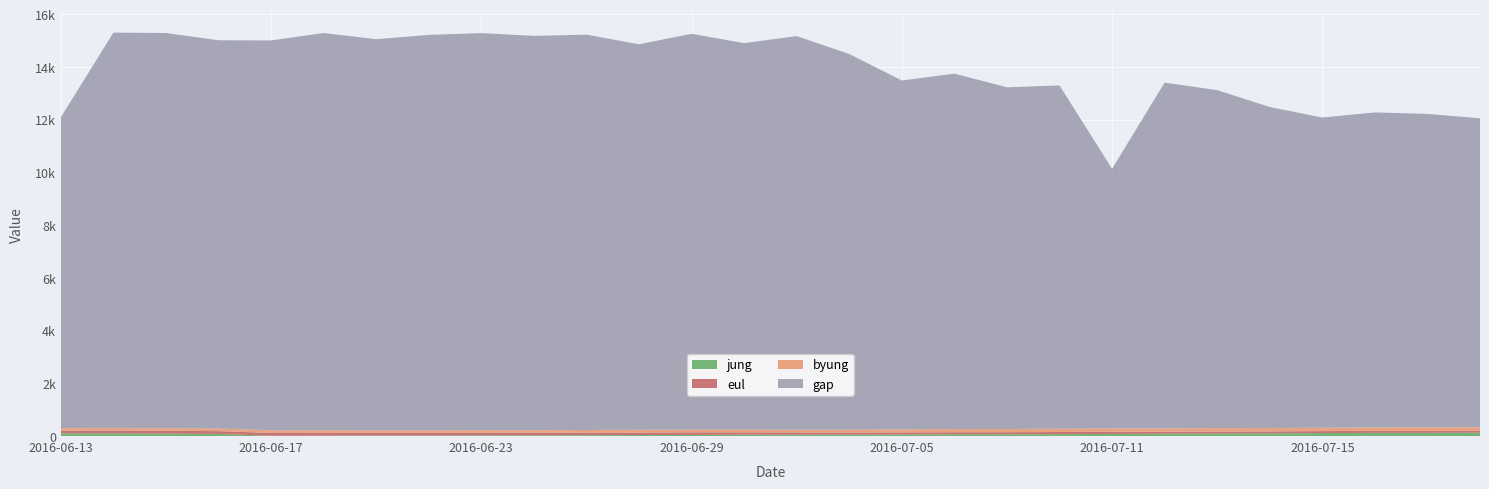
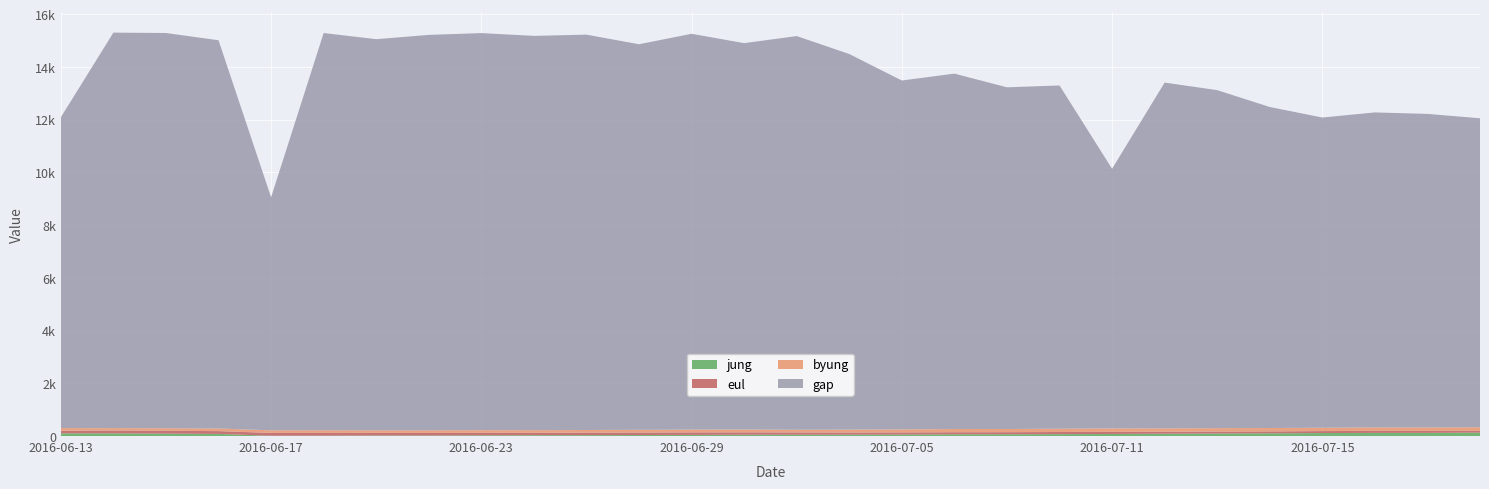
  {
    "jung": {
      "2016-06-13": 100
    },
    "eul": {
      "2016-06-13": 100,
      "2016-06-17": 100,
      "2016-06-29": 100
    },
    "byung": {
      "2016-06-13": 100,
      "2016-06-17": 100,
      "2016-06-23": 100,
      "2016-06-29": 100,
      "2016-07-05": 100,
      "2016-07-11": 100,
      "2016-07-15": 100
    },
    "gap": {
      "2016-06-13": 11800,
-     "2016-06-17": 14800,
+     "2016-06-17": 8800,
      "2016-06-23": 15100,
      "2016-06-29": 15000,
      "2016-07-05": 13200,
      "2016-07-11": 9800,
      "2016-07-15": 11800
    }
  }
